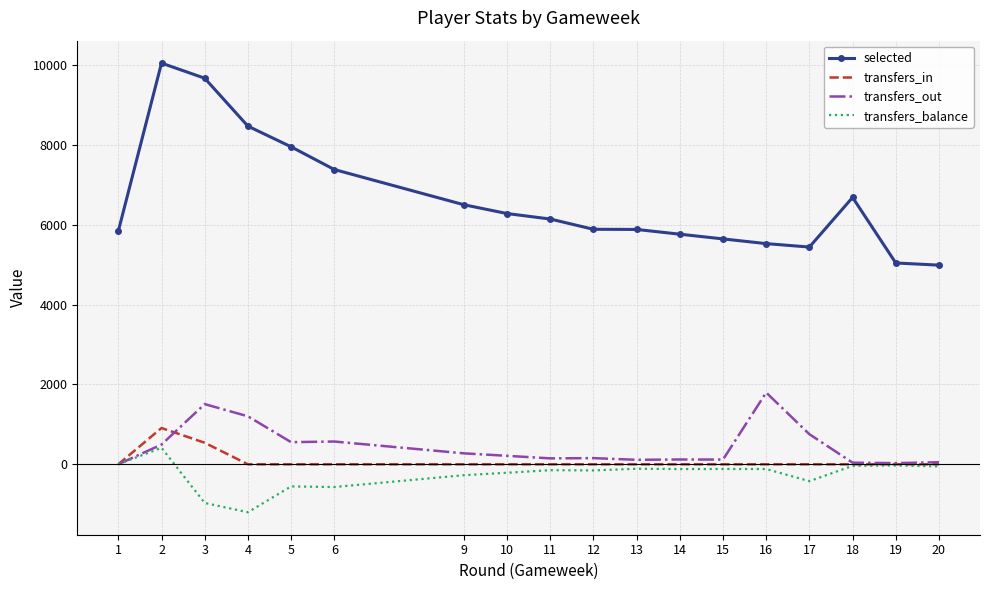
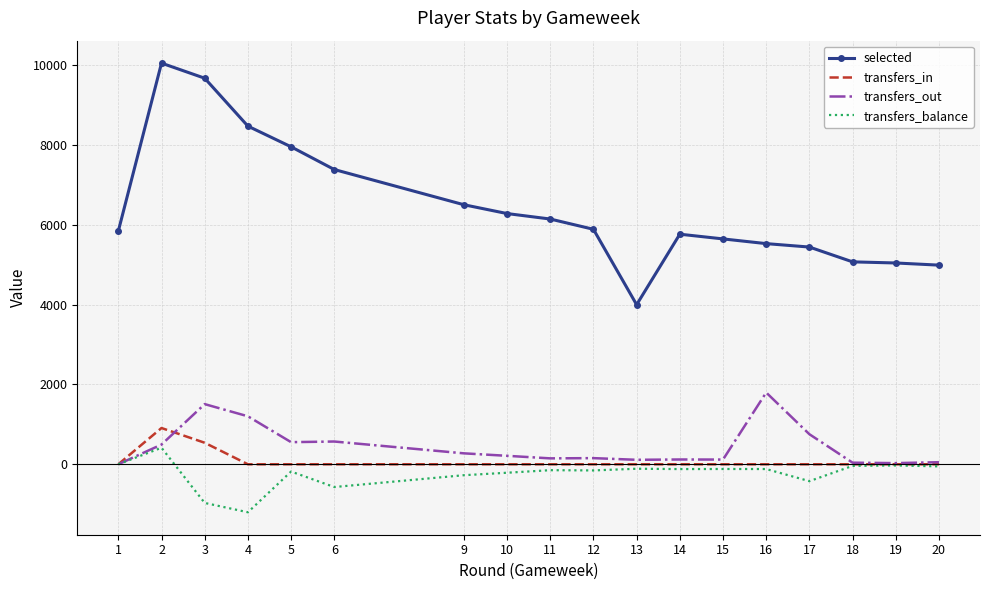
  {
    "selected": {
      "1": 5800,
      "2": 10000,
      "3": 9700,
      "4": 8500,
      "5": 8000,
      "6": 7400,
      "9": 6500,
      "10": 6300,
      "11": 6100,
      "12": 5900,
-     "13": 5900,
+     "13": 4000,
      "14": 5800,
      "15": 5600,
      "16": 5500,
      "17": 5400,
-     "18": 6700,
+     "18": 5100,
      "19": 5000,
      "20": 5000
    },
    "transfers_in": {
      "2": 900,
      "3": 500,
      "4": 0,
      "5": 0,
      "6": 0,
      "9": 0,
      "10": 0,
      "11": 0,
      "12": 0,
      "13": 0,
      "14": 0,
      "15": 0,
      "16": 0,
      "17": 0
    },
    "transfers_out": {
      "2": 500,
      "3": 1500,
      "4": 1200,
      "5": 600,
      "6": 600,
      "9": 300,
      "10": 200,
      "11": 100,
      "12": 200,
      "13": 100,
      "14": 100,
      "15": 100,
      "16": 1800,
      "17": 800
    },
    "transfers_balance": {
      "2": 400,
      "3": -1000,
      "4": -1200,
-     "5": -600,
+     "5": -200,
      "6": -600,
      "9": -300,
      "10": -200,
      "11": -100,
      "12": -200,
      "13": -100,
      "14": -100,
      "15": -100,
      "16": -100,
      "17": -400
    }
  }
